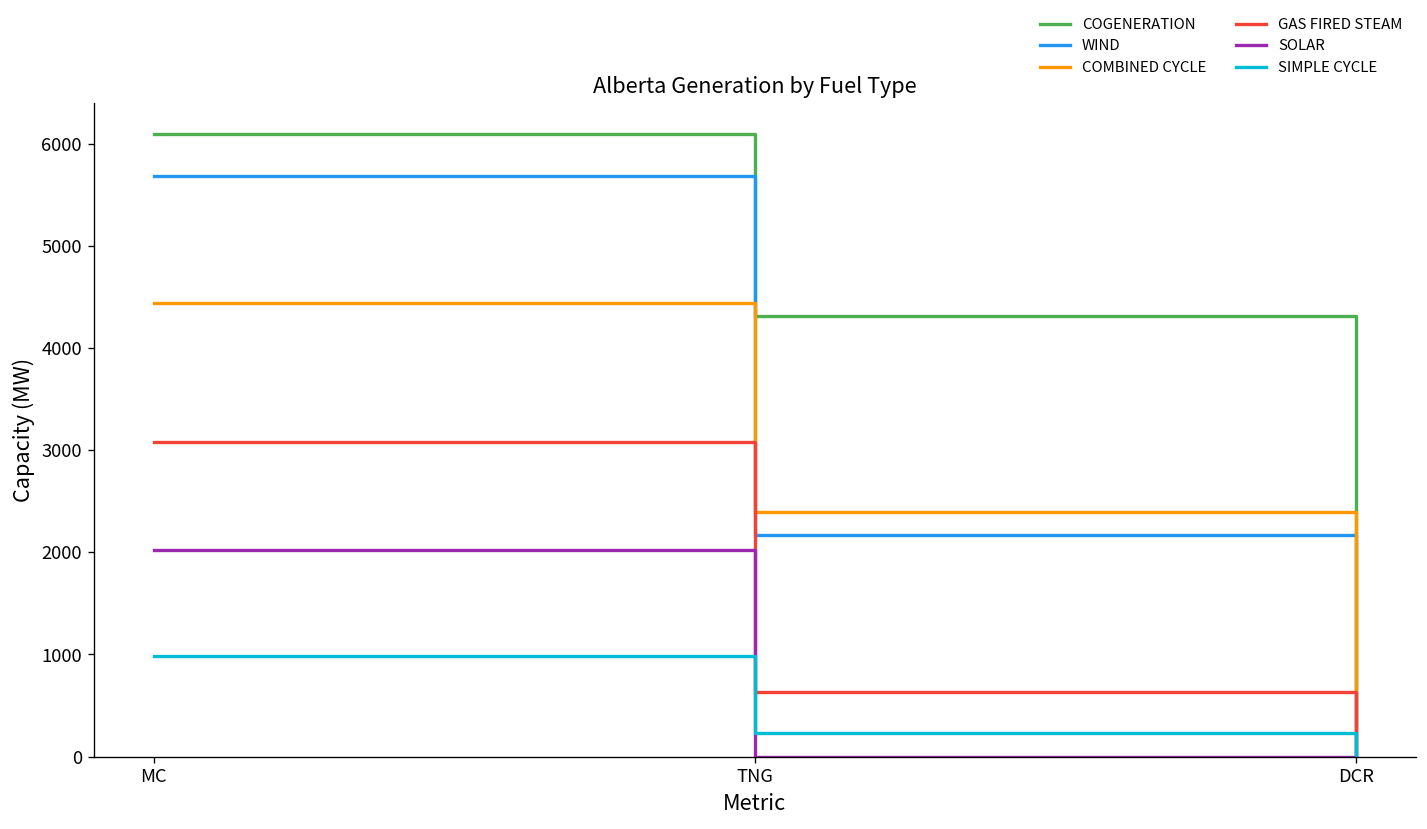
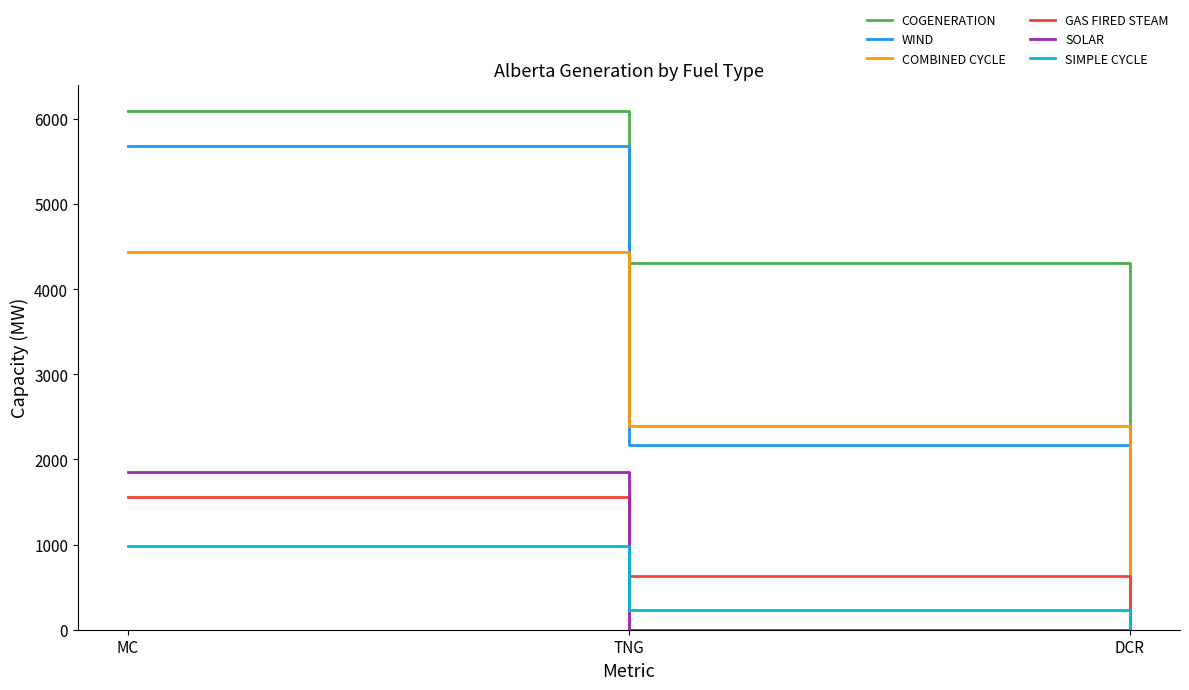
  {
    "COGENERATION": {
      "MC": 6100,
      "TNG": 4300
    },
    "COMBINED CYCLE": {
      "MC": 4400,
      "TNG": 2400
    },
    "GAS FIRED STEAM": {
-     "MC": 3100,
+     "MC": 1600,
      "TNG": 600
    },
    "SOLAR": {
-     "MC": 2000,
+     "MC": 1900,
      "TNG": 0
    }
  }
